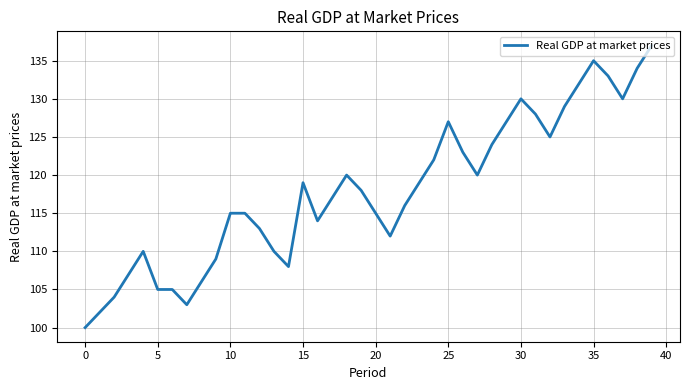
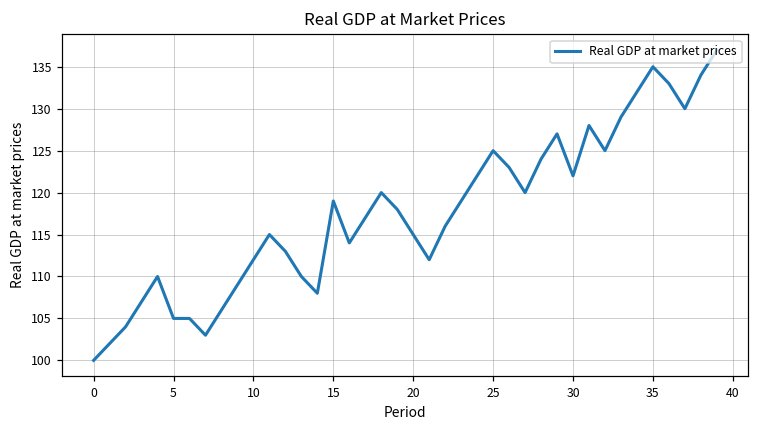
  {
    "0": 100,
    "5": 105,
-   "10": 115,
+   "10": 112,
    "15": 119,
    "20": 115,
-   "25": 127,
-   "30": 130,
+   "25": 125,
+   "30": 122,
    "35": 135
  }
